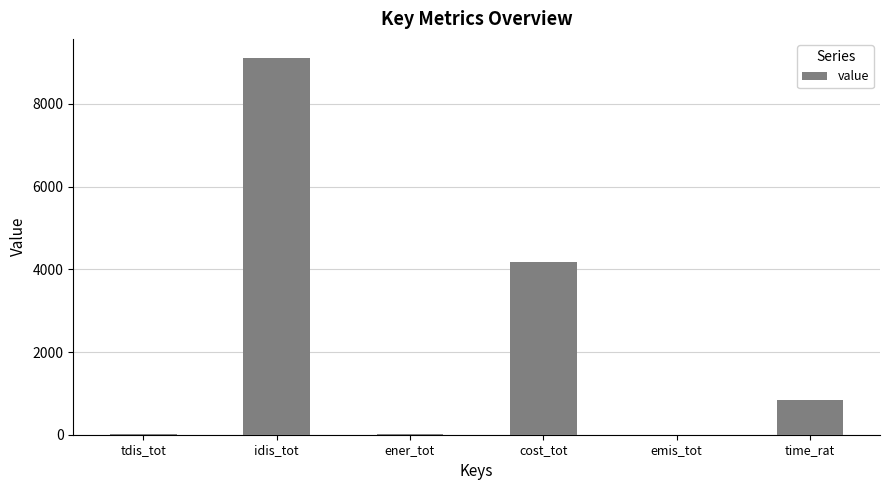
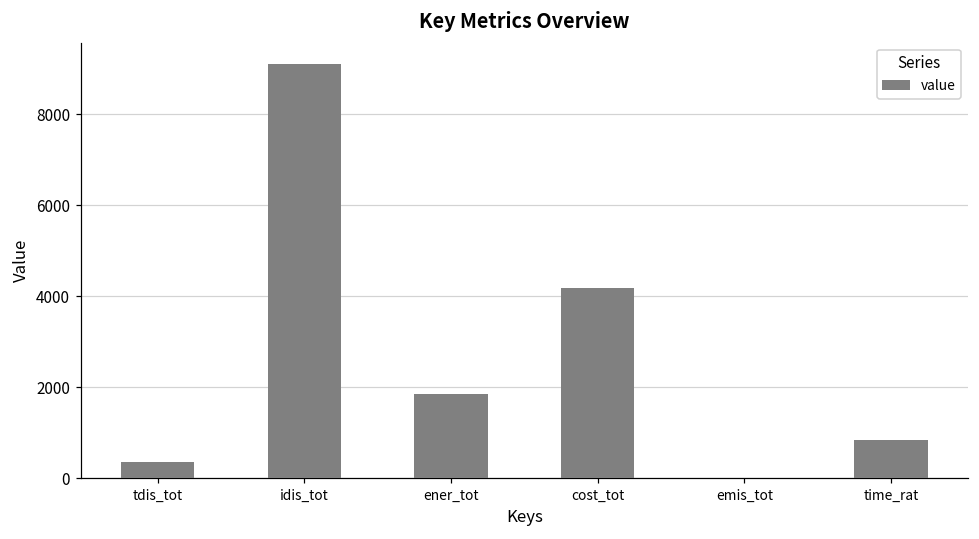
  {
-   "tdis_tot": 0,
+   "tdis_tot": 400,
    "idis_tot": 9100,
-   "ener_tot": 0,
+   "ener_tot": 1800,
    "cost_tot": 4200,
    "time_rat": 800
  }
